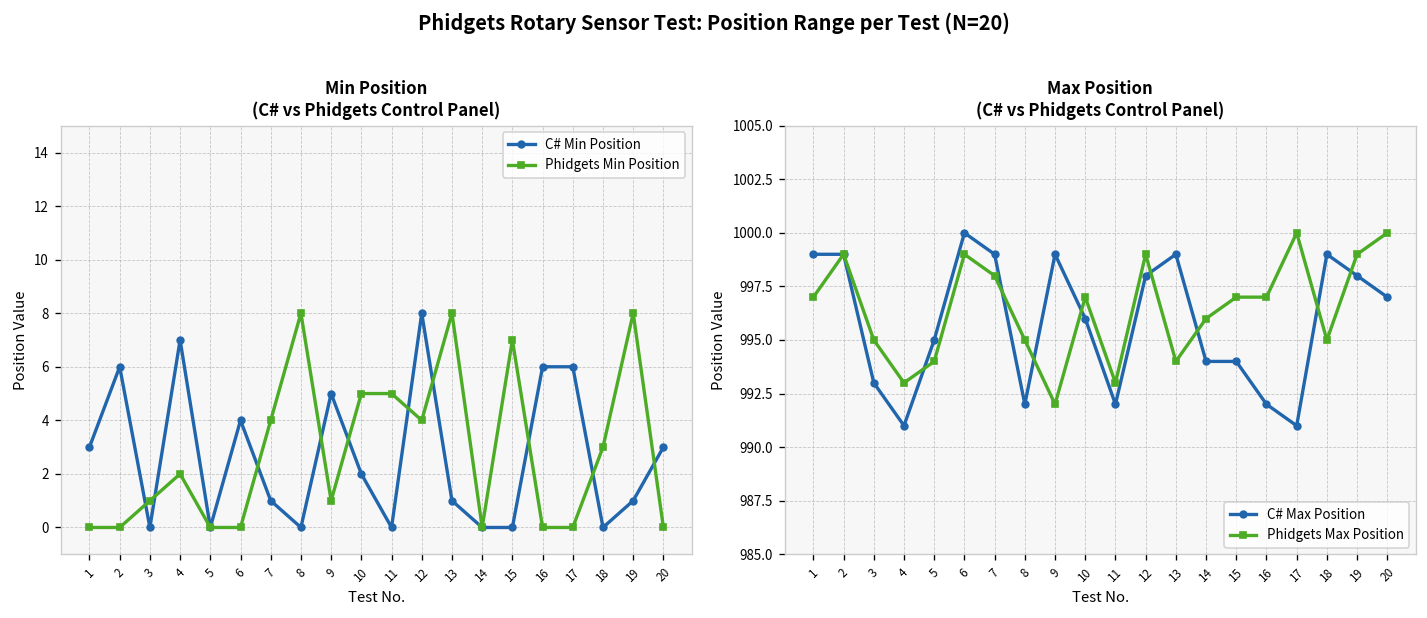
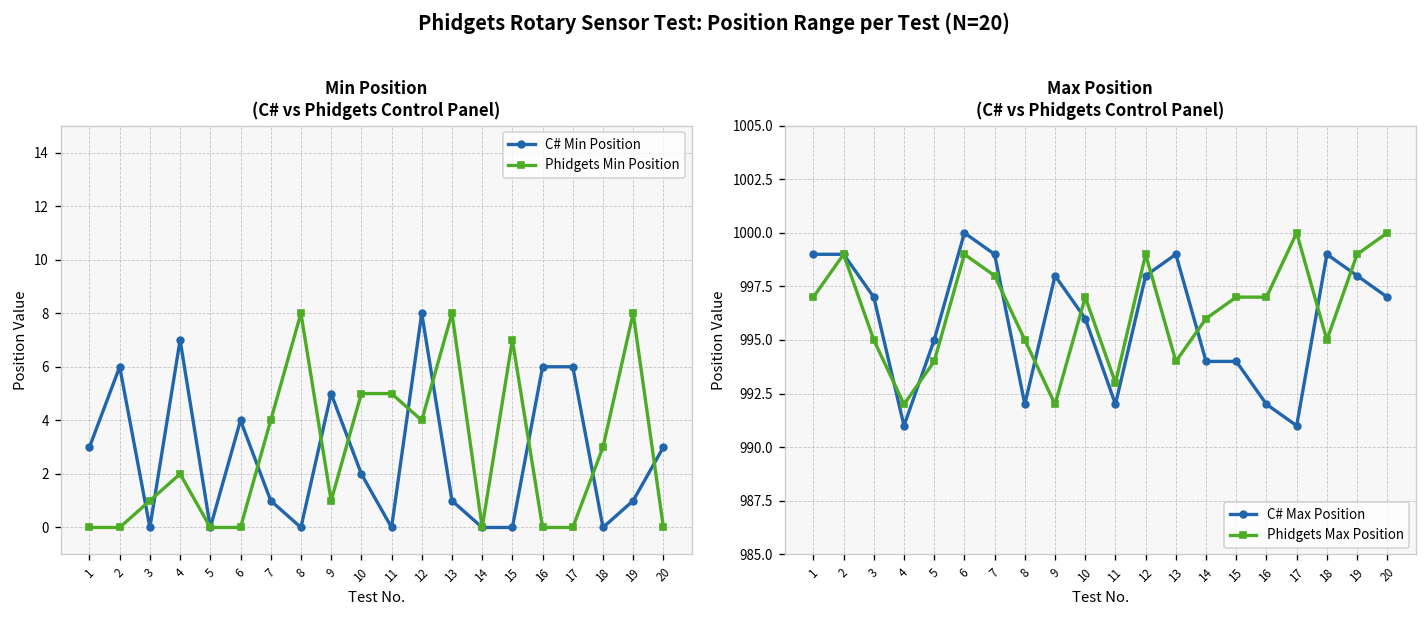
  {
    "Min Position (C# vs Phidgets Control Panel)": {
      "C# Min Position": {
        "1": 3.0,
        "2": 6.0,
        "3": 0.0,
        "4": 7.0,
        "6": 4.0,
        "7": 1.0,
        "8": 0.0,
        "9": 5.0,
        "10": 2.0,
        "11": 0.0,
        "12": 8.0,
        "13": 1.0,
        "15": 0.0,
        "16": 6.0,
        "17": 6.0,
        "18": 0.0,
        "19": 1.0,
        "20": 3.0
      },
      "Phidgets Min Position": {
        "1": 0.0,
        "2": 0.0,
        "3": 1.0,
        "4": 2.0,
        "6": 0.0,
        "7": 4.0,
        "8": 8.0,
        "9": 1.0,
        "10": 5.0,
        "11": 5.0,
        "12": 4.0,
        "13": 8.0,
        "15": 7.0,
        "16": 0.0,
        "17": 0.0,
        "18": 3.0,
        "19": 8.0,
        "20": 0.0
      }
    },
    "Max Position (C# vs Phidgets Control Panel)": {
      "C# Max Position": {
        "1": 999,
-       "3": 993,
+       "3": 997,
        "4": 991,
        "5": 995,
        "6": 1000,
        "7": 999,
        "8": 992,
-       "9": 999,
+       "9": 998,
        "10": 996,
        "11": 992,
        "12": 998,
        "13": 999,
        "14": 994,
        "15": 994,
        "16": 992,
        "17": 991,
        "18": 999,
        "19": 998,
        "20": 997
      },
      "Phidgets Max Position": {
        "1": 997,
        "3": 995,
-       "4": 993,
+       "4": 992,
        "5": 994,
        "6": 999,
        "7": 998,
        "8": 995,
        "9": 992,
        "10": 997,
        "11": 993,
        "12": 999,
        "13": 994,
        "14": 996,
        "15": 997,
        "16": 997,
        "17": 1000,
        "18": 995,
        "19": 999,
        "20": 1000
      }
    }
  }
